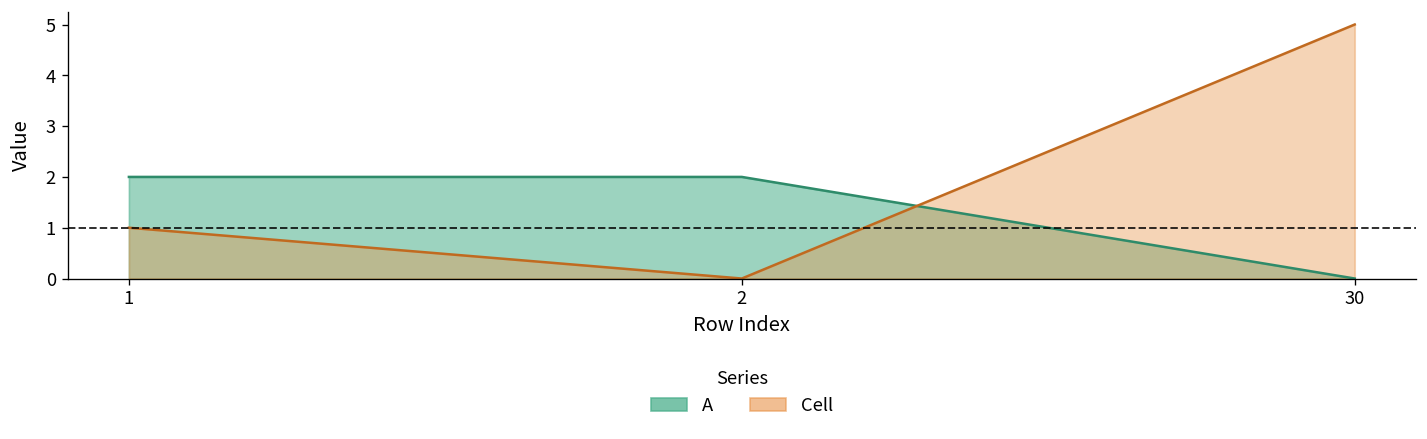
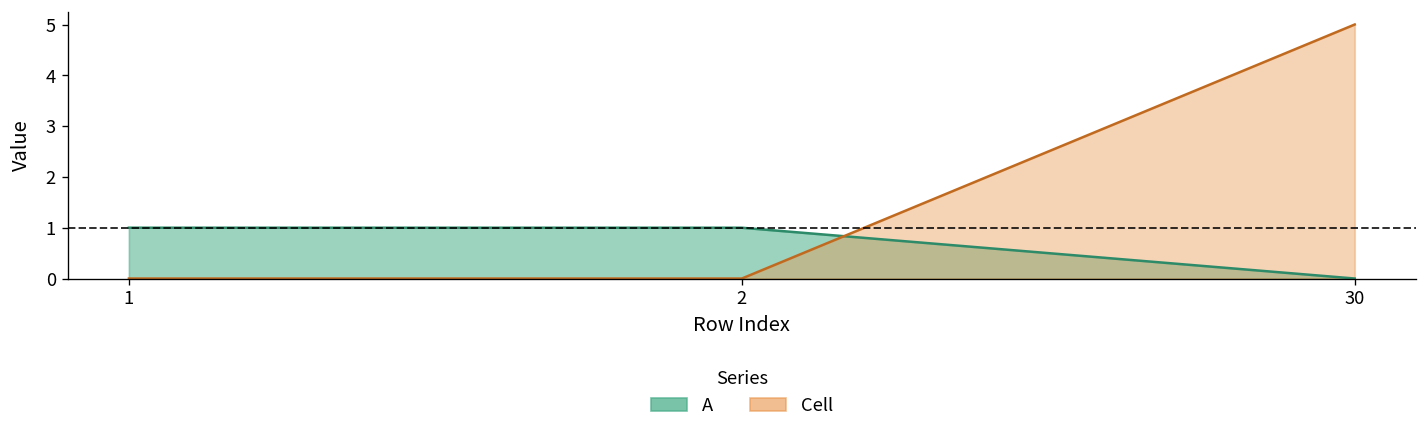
  {
    "A": {
-     "1": 2,
-     "2": 2,
+     "1": 1,
+     "2": 1,
      "30": 0
    },
    "Cell": {
-     "1": 1,
+     "1": 0,
      "2": 0,
      "30": 5
    }
  }
